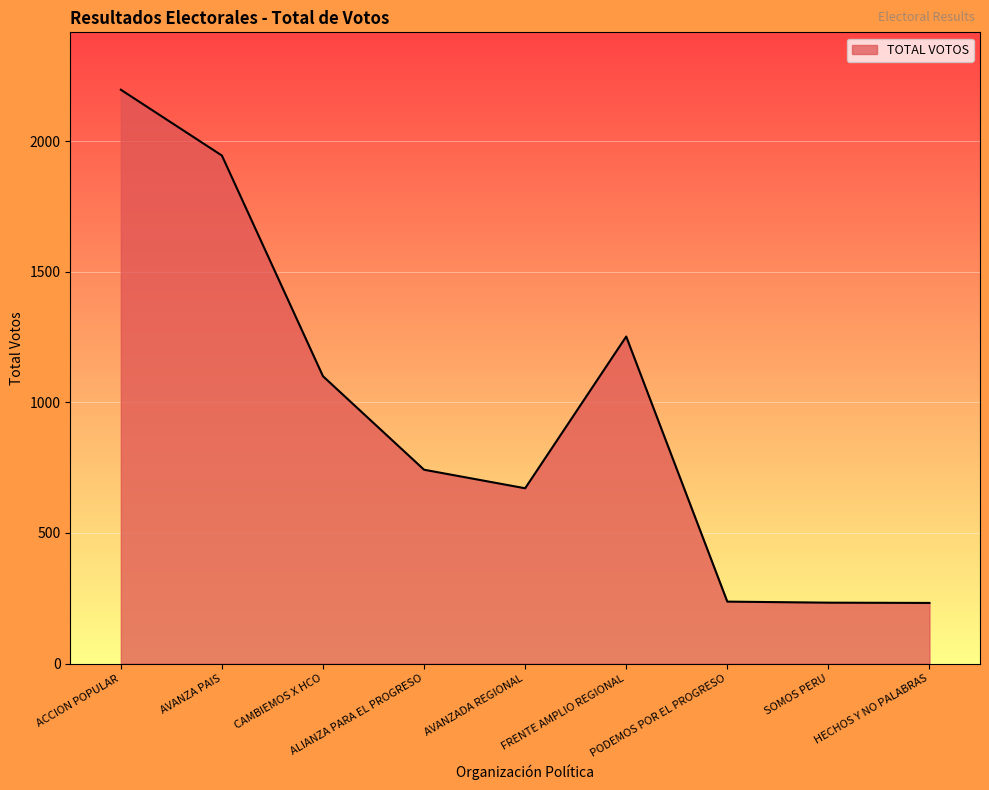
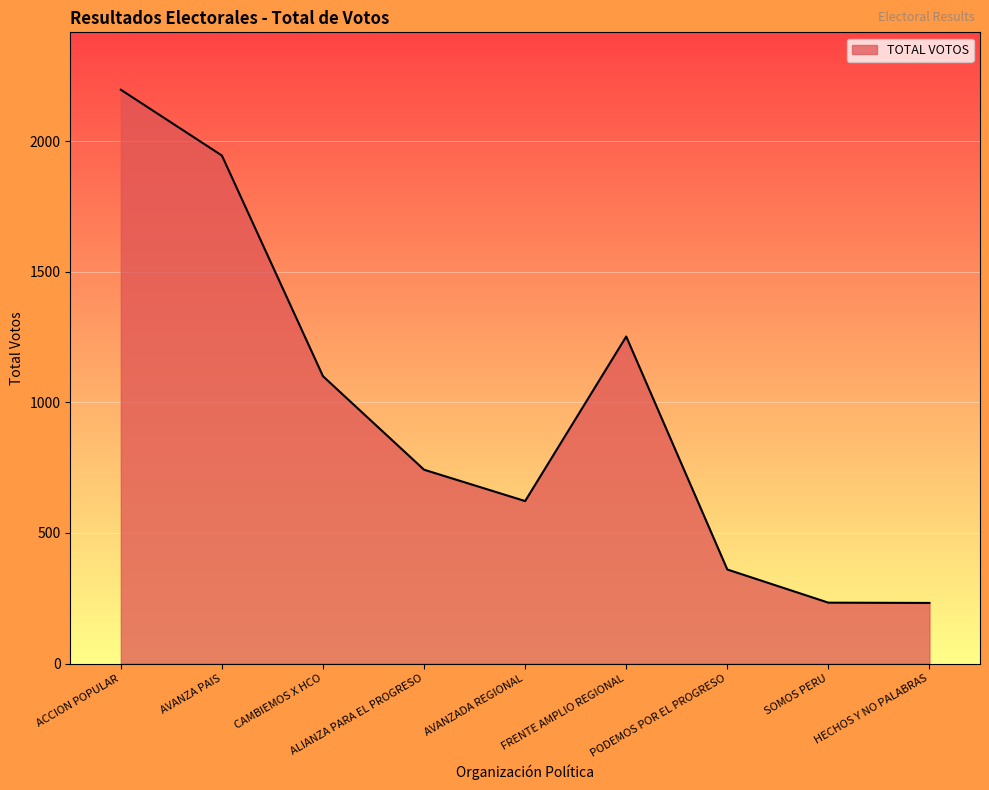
  {
    "ACCION POPULAR": 2200,
    "AVANZA PAIS": 1950,
    "CAMBIEMOS X HCO": 1100,
    "ALIANZA PARA EL PROGRESO": 740,
-   "AVANZADA REGIONAL": 670,
+   "AVANZADA REGIONAL": 620,
    "FRENTE AMPLIO REGIONAL": 1250,
-   "PODEMOS POR EL PROGRESO": 240,
+   "PODEMOS POR EL PROGRESO": 360,
    "SOMOS PERU": 230,
    "HECHOS Y NO PALABRAS": 230
  }
